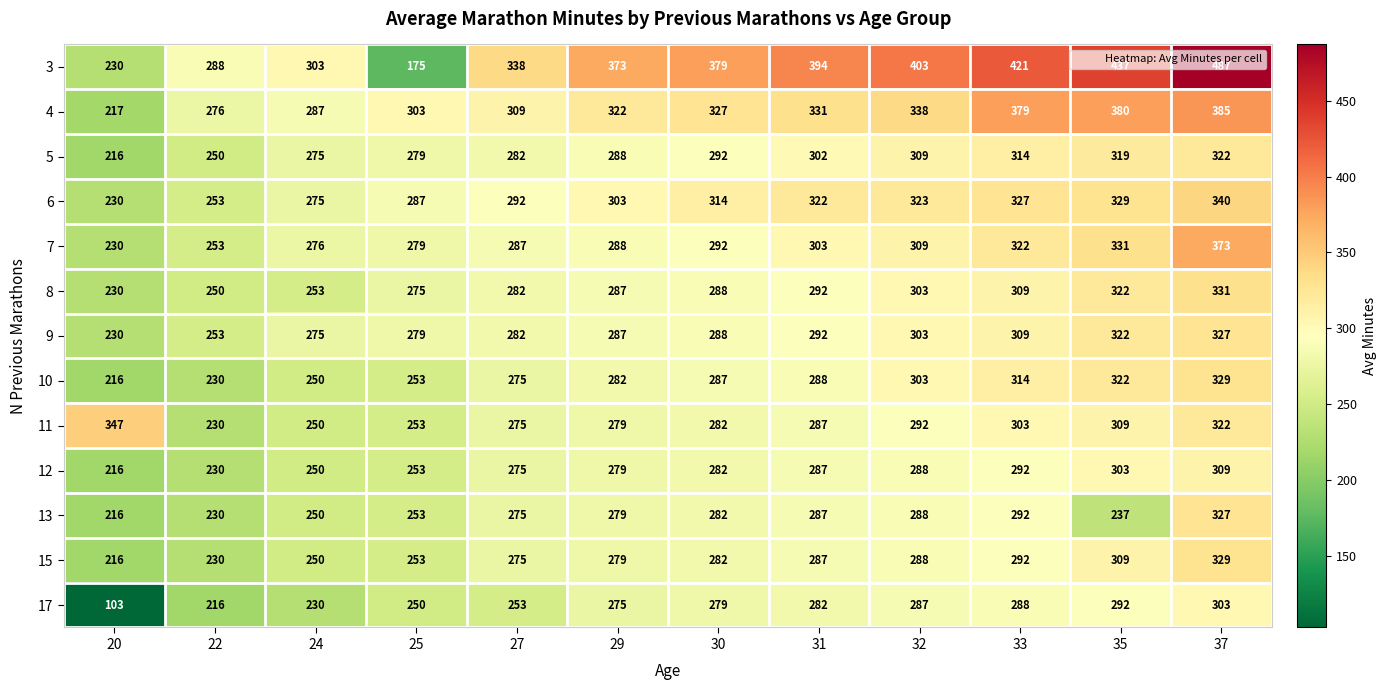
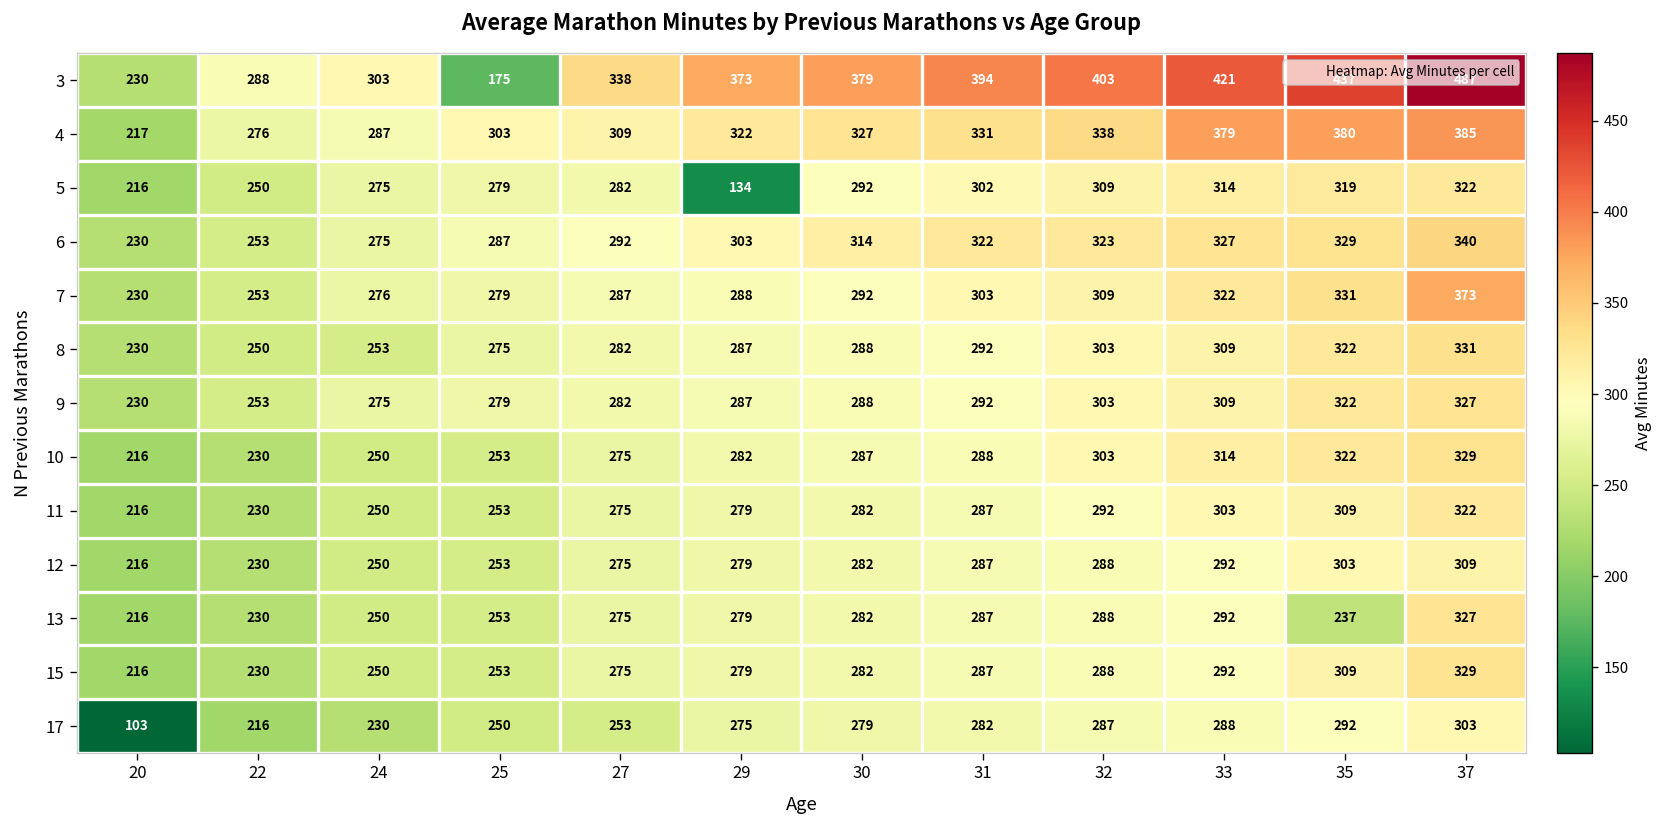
  {
    "3": {
      "20": 230,
      "22": 288,
      "24": 303,
      "25": 175,
      "27": 338,
      "29": 373,
      "30": 379,
      "31": 394,
      "32": 403,
      "33": 421
    },
    "4": {
      "20": 217,
      "22": 276,
      "24": 287,
      "25": 303,
      "27": 309,
      "29": 322,
      "30": 327,
      "31": 331,
      "32": 338,
      "33": 379,
      "35": 380,
      "37": 385
    },
    "5": {
      "20": 216,
      "22": 250,
      "24": 275,
      "25": 279,
      "27": 282,
-     "29": 288,
+     "29": 134,
      "30": 292,
      "31": 302,
      "32": 309,
      "33": 314,
      "35": 319,
      "37": 322
    },
    "6": {
      "20": 230,
      "22": 253,
      "24": 275,
      "25": 287,
      "27": 292,
      "29": 303,
      "30": 314,
      "31": 322,
      "32": 323,
      "33": 327,
      "35": 329,
      "37": 340
    },
    "7": {
      "20": 230,
      "22": 253,
      "24": 276,
      "25": 279,
      "27": 287,
      "29": 288,
      "30": 292,
      "31": 303,
      "32": 309,
      "33": 322,
      "35": 331,
      "37": 373
    },
    "8": {
      "20": 230,
      "22": 250,
      "24": 253,
      "25": 275,
      "27": 282,
      "29": 287,
      "30": 288,
      "31": 292,
      "32": 303,
      "33": 309,
      "35": 322,
      "37": 331
    },
    "9": {
      "20": 230,
      "22": 253,
      "24": 275,
      "25": 279,
      "27": 282,
      "29": 287,
      "30": 288,
      "31": 292,
      "32": 303,
      "33": 309,
      "35": 322,
      "37": 327
    },
    "10": {
      "20": 216,
      "22": 230,
      "24": 250,
      "25": 253,
      "27": 275,
      "29": 282,
      "30": 287,
      "31": 288,
      "32": 303,
      "33": 314,
      "35": 322,
      "37": 329
    },
    "11": {
-     "20": 347,
+     "20": 216,
      "22": 230,
      "24": 250,
      "25": 253,
      "27": 275,
      "29": 279,
      "30": 282,
      "31": 287,
      "32": 292,
      "33": 303,
      "35": 309,
      "37": 322
    },
    "12": {
      "20": 216,
      "22": 230,
      "24": 250,
      "25": 253,
      "27": 275,
      "29": 279,
      "30": 282,
      "31": 287,
      "32": 288,
      "33": 292,
      "35": 303,
      "37": 309
    },
    "13": {
      "20": 216,
      "22": 230,
      "24": 250,
      "25": 253,
      "27": 275,
      "29": 279,
      "30": 282,
      "31": 287,
      "32": 288,
      "33": 292,
      "35": 237,
      "37": 327
    },
    "15": {
      "20": 216,
      "22": 230,
      "24": 250,
      "25": 253,
      "27": 275,
      "29": 279,
      "30": 282,
      "31": 287,
      "32": 288,
      "33": 292,
      "35": 309,
      "37": 329
    },
    "17": {
      "20": 103,
      "22": 216,
      "24": 230,
      "25": 250,
      "27": 253,
      "29": 275,
      "30": 279,
      "31": 282,
      "32": 287,
      "33": 288,
      "35": 292,
      "37": 303
    }
  }
